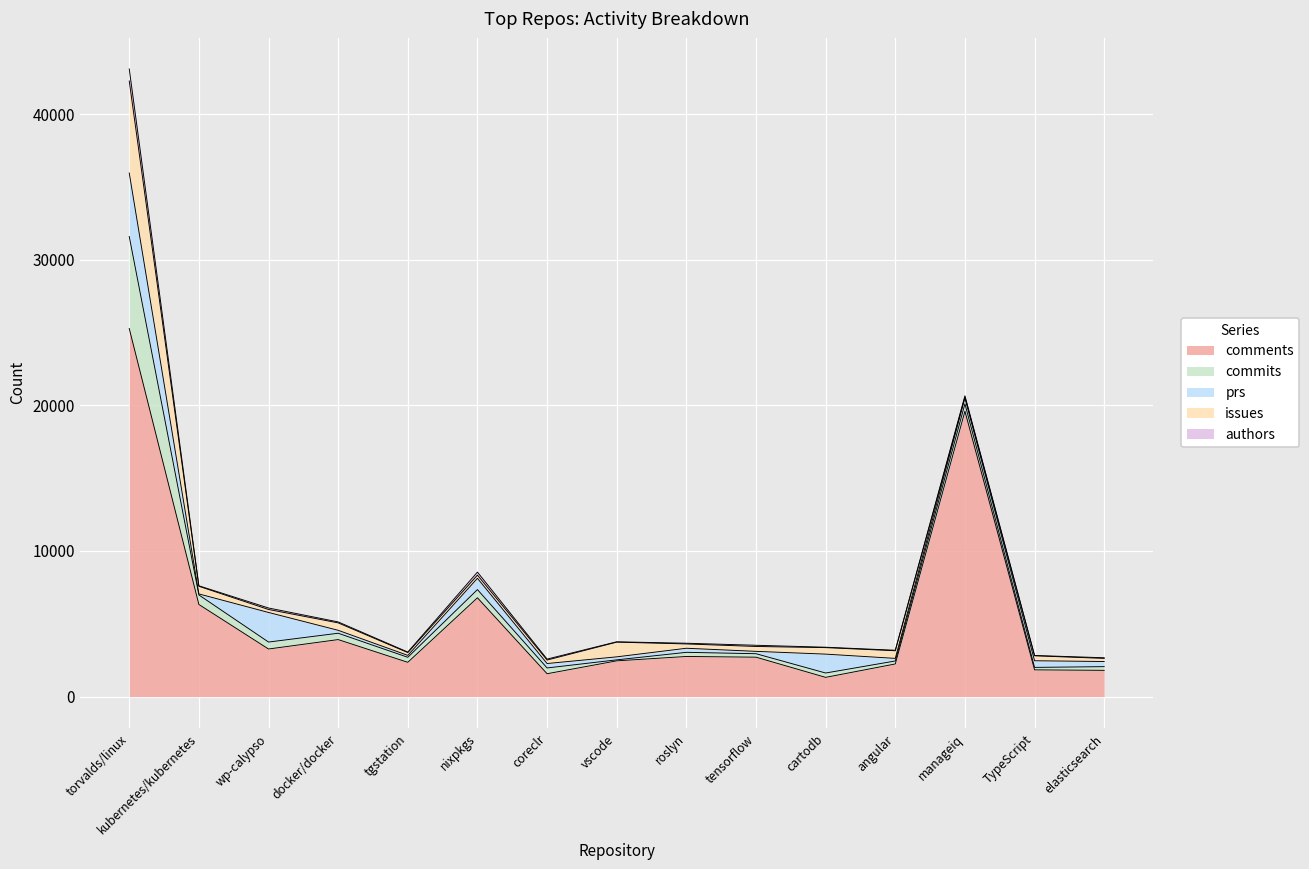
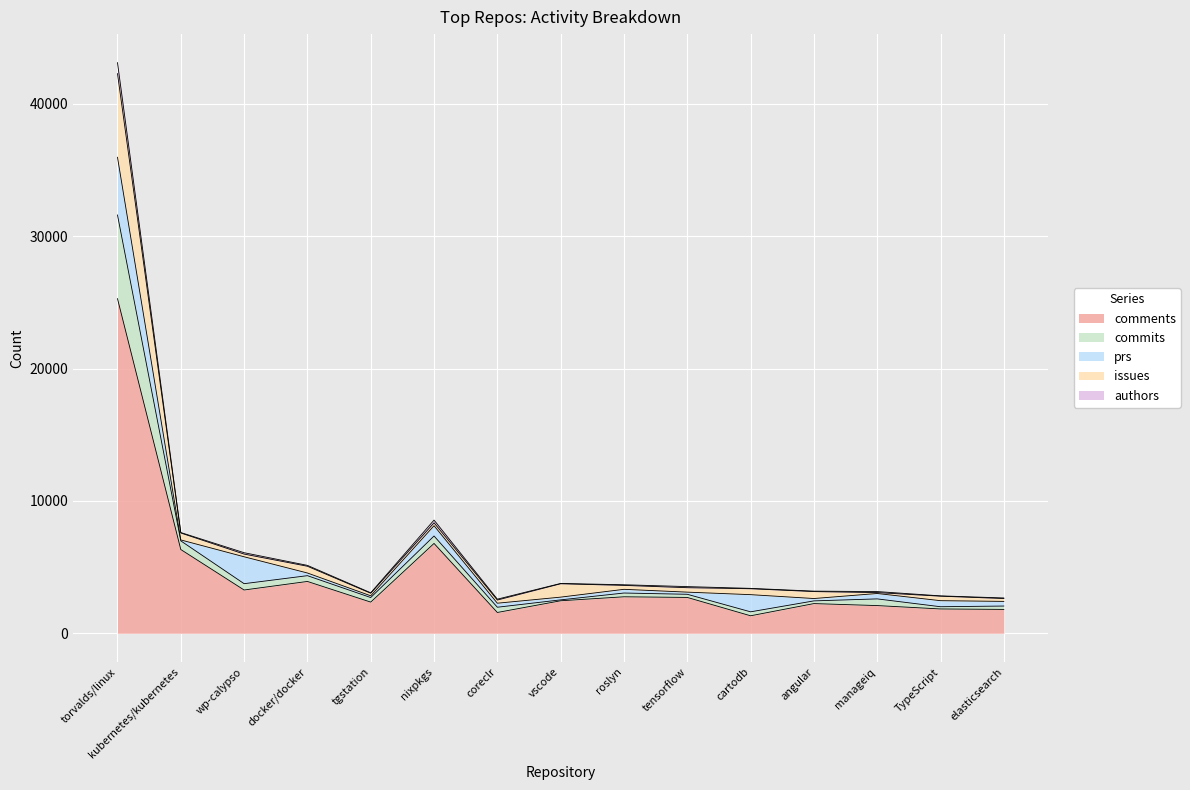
  {
    "comments": {
      "torvalds/linux": 25300,
      "kubernetes/kubernetes": 6300,
      "wp-calypso": 3300,
      "docker/docker": 3900,
      "tgstation": 2400,
      "nixpkgs": 6800,
      "coreclr": 1600,
      "roslyn": 2800,
      "tensorflow": 2700,
      "cartodb": 1300,
      "angular": 2200,
-     "manageiq": 19600,
+     "manageiq": 2100,
      "elasticsearch": 1800
    }
  }
